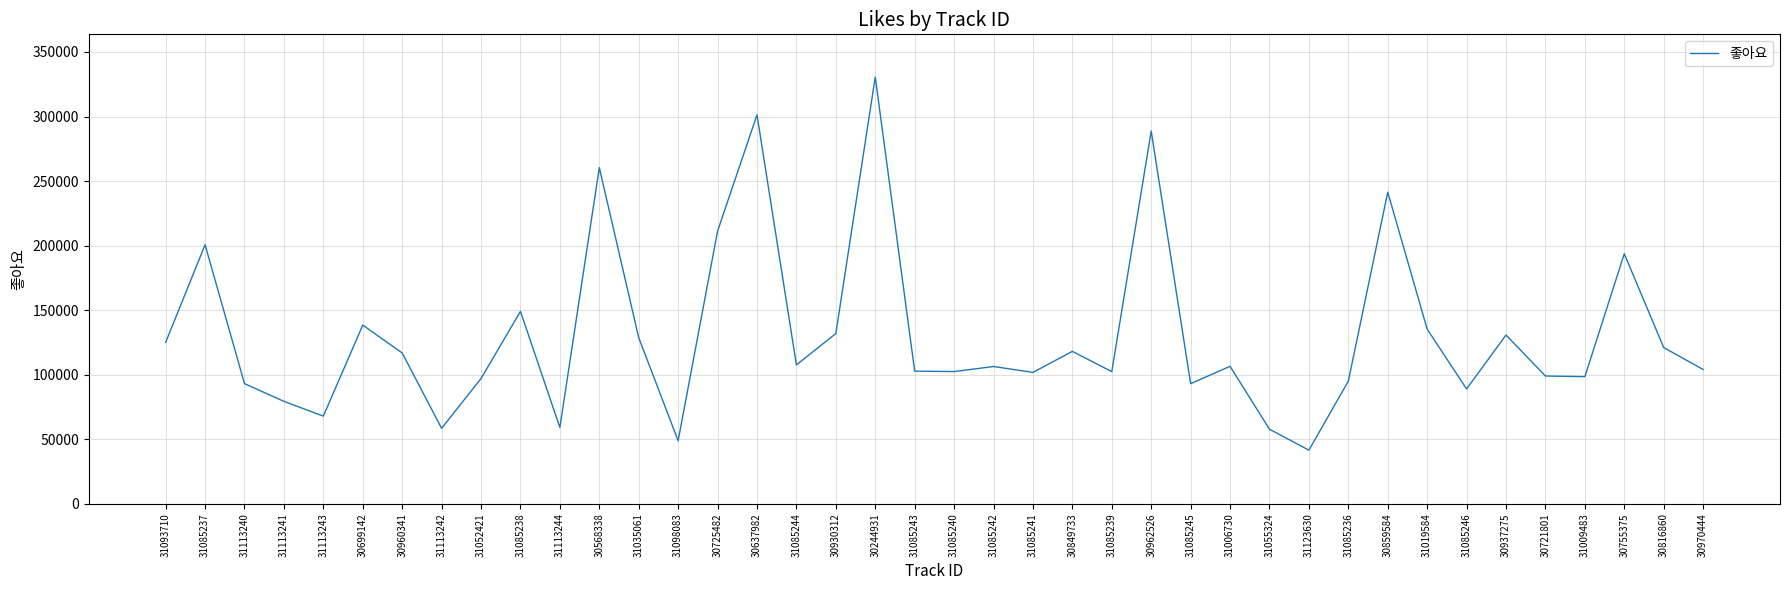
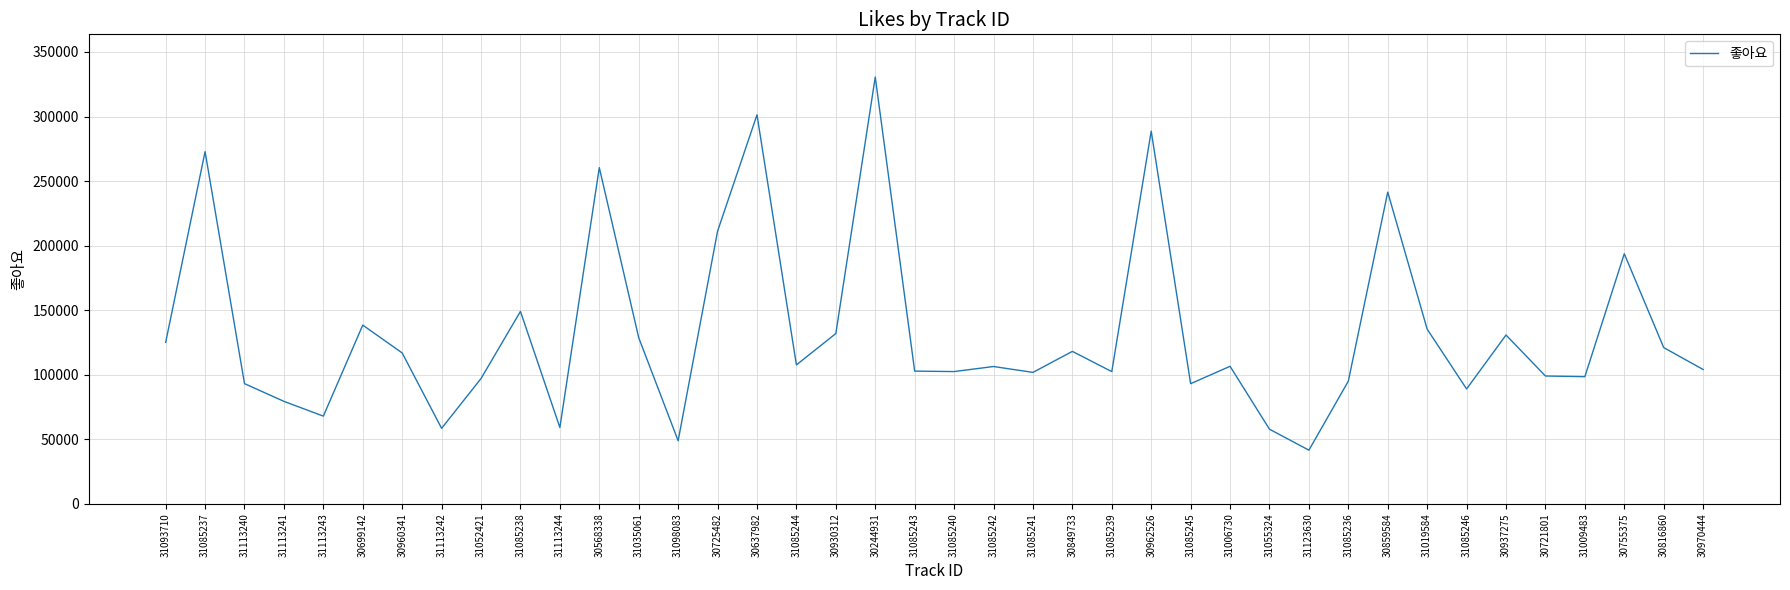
  {
    "31093710": 125000,
-   "31085237": 201000,
+   "31085237": 273000,
    "31113240": 93000,
    "31113241": 79000,
    "31113243": 68000,
    "30699142": 138000,
    "30960341": 117000,
    "31113242": 58000,
    "31052421": 97000,
    "31085238": 149000,
    "31113244": 59000,
    "30568338": 260000,
    "31035061": 129000,
    "31098083": 49000,
    "30725482": 211000,
    "30637982": 301000,
    "31085244": 108000,
    "30930312": 132000,
    "30244931": 331000,
    "31085243": 103000,
    "31085240": 102000,
    "31085242": 106000,
    "31085241": 102000,
    "30849733": 118000,
    "31085239": 102000,
    "30962526": 289000,
    "31085245": 93000,
    "31006730": 106000,
    "31055324": 58000,
    "31123630": 41000,
    "31085236": 95000,
    "30859584": 241000,
    "31019584": 135000,
    "31085246": 89000,
    "30937275": 131000,
    "30721801": 99000,
    "31009483": 98000,
    "30755375": 194000,
    "30816860": 121000,
    "30970444": 104000
  }
